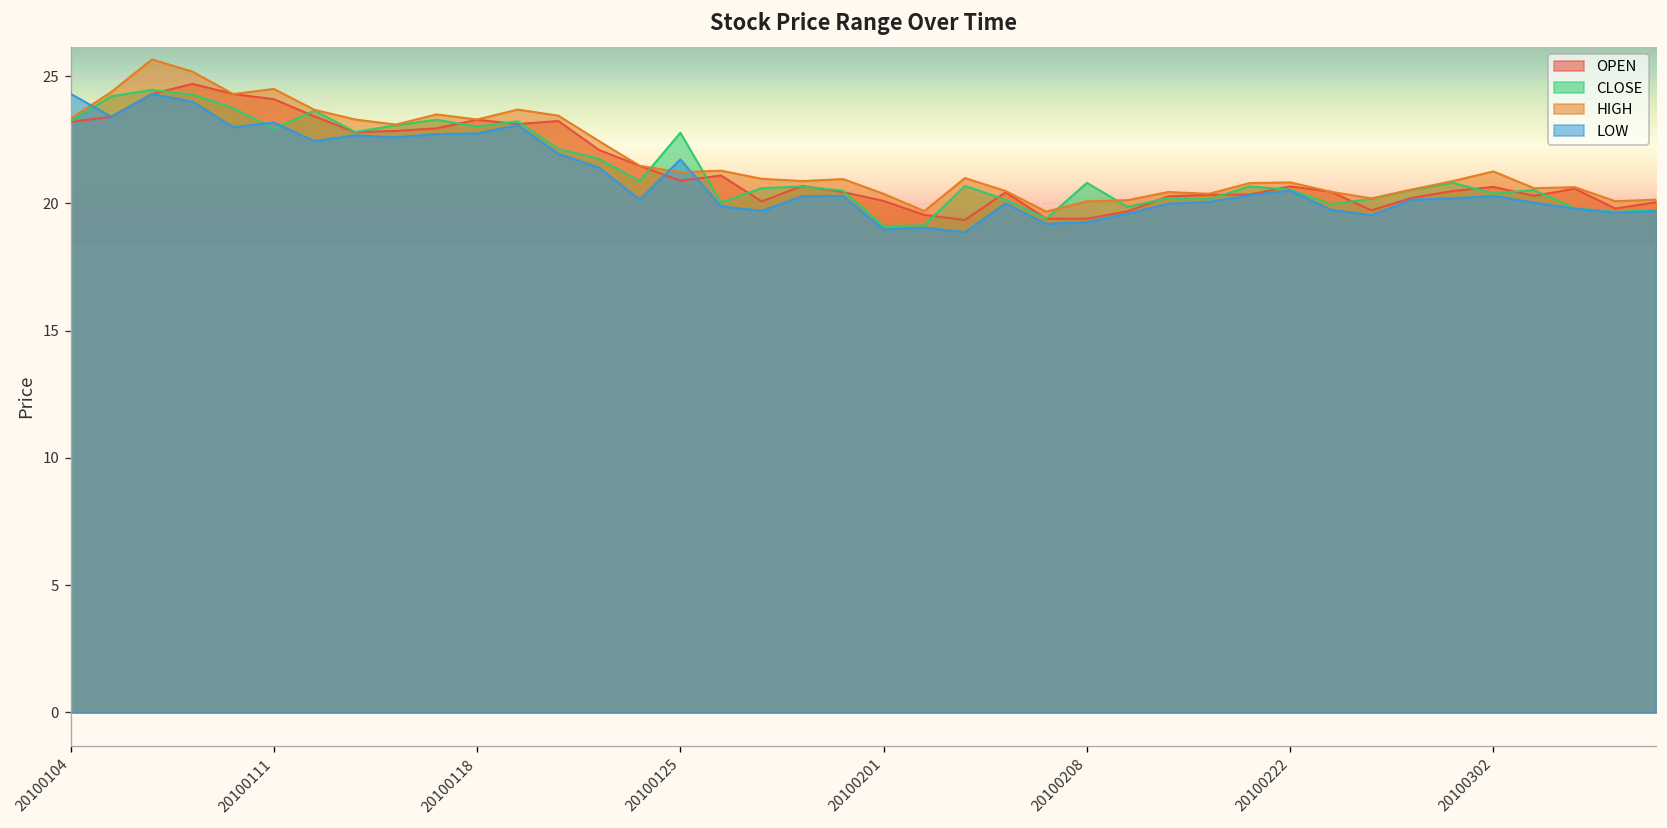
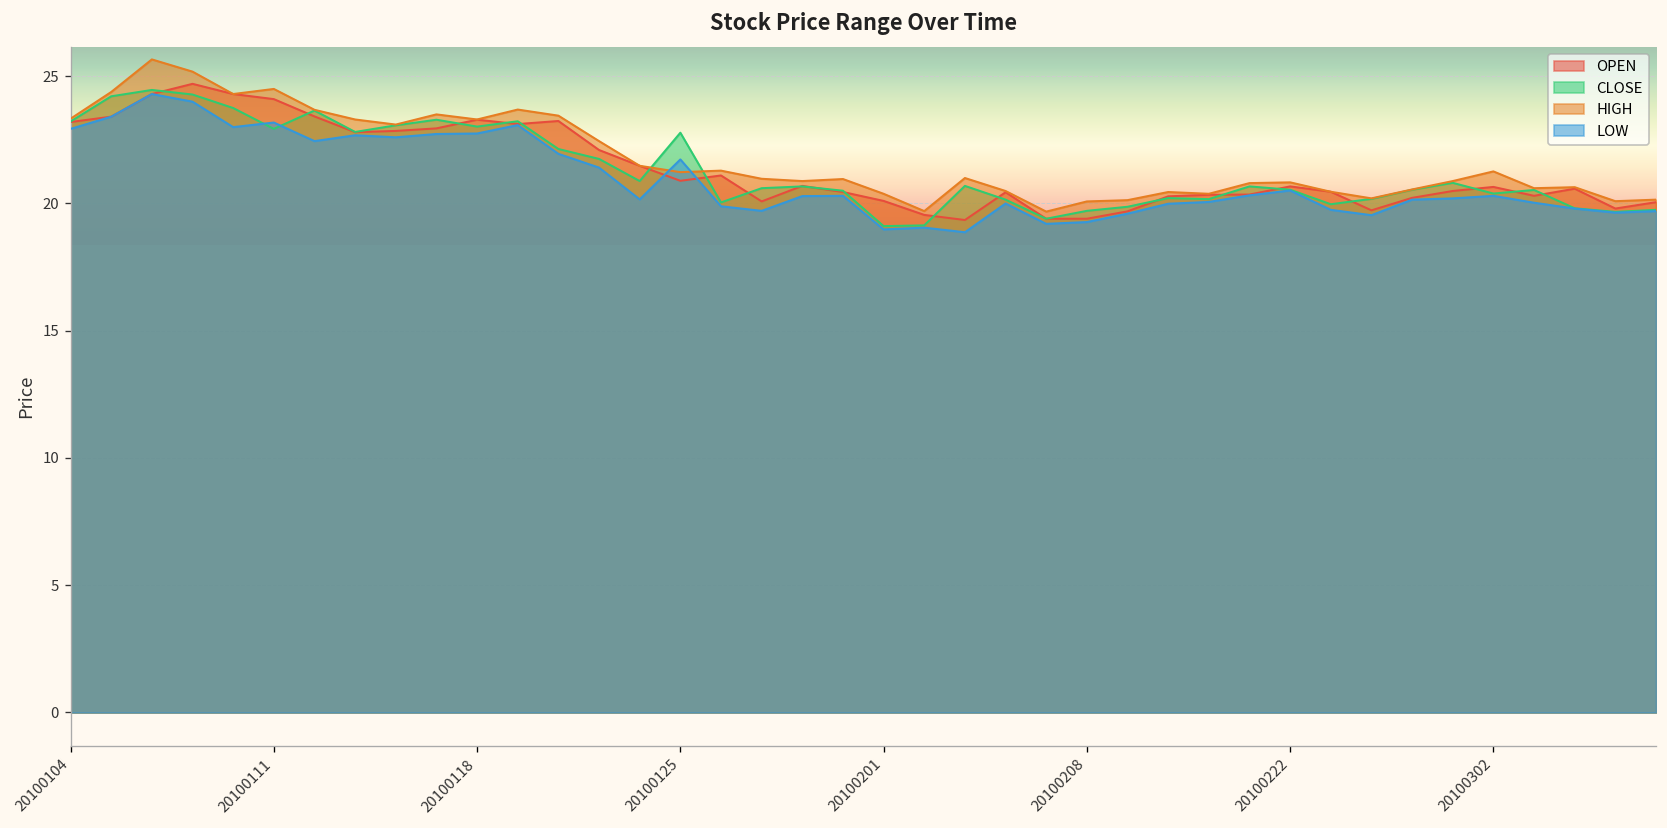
  {
    "CLOSE": {
      "20100111": 22.9,
      "20100118": 23.0,
      "20100125": 22.8,
      "20100201": 19.1,
-     "20100208": 20.8
+     "20100208": 19.7
    },
    "LOW": {
-     "20100104": 24.3,
+     "20100104": 22.9,
      "20100111": 23.2,
      "20100118": 22.8,
      "20100125": 21.7,
      "20100201": 19.0,
      "20100208": 19.3
    }
  }
